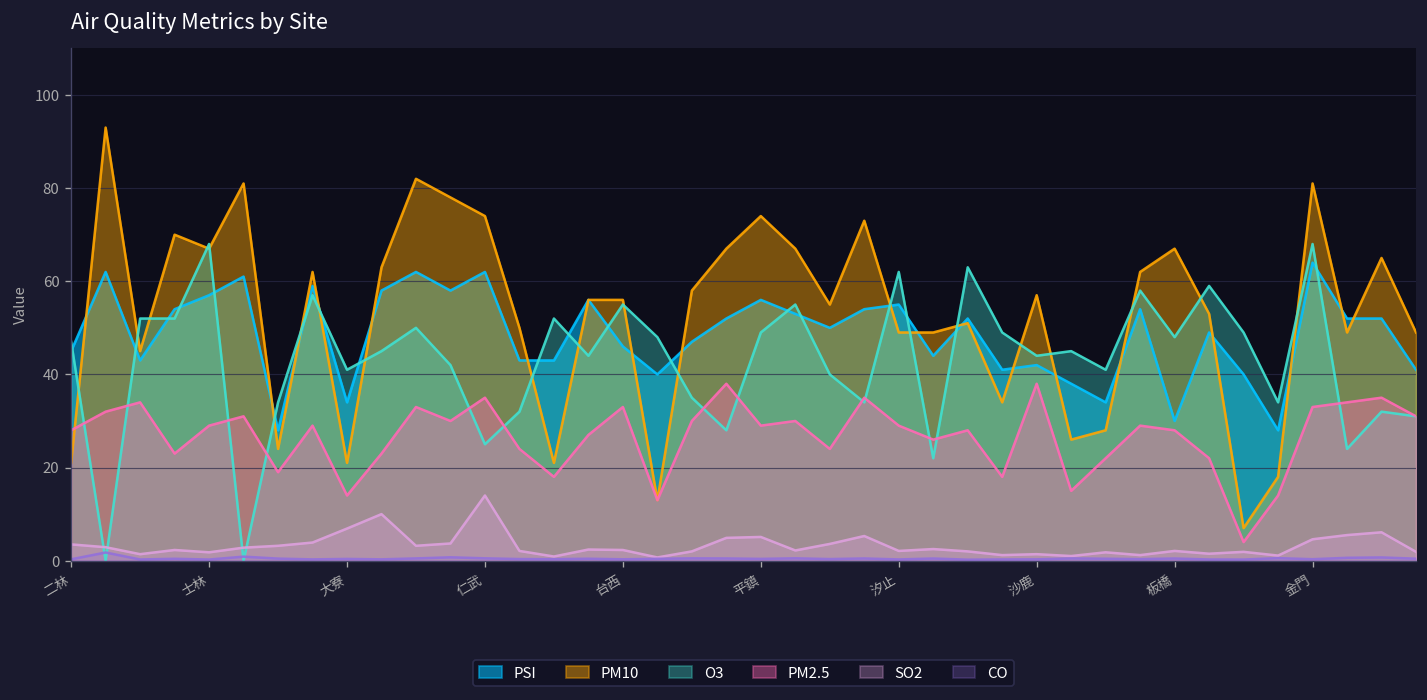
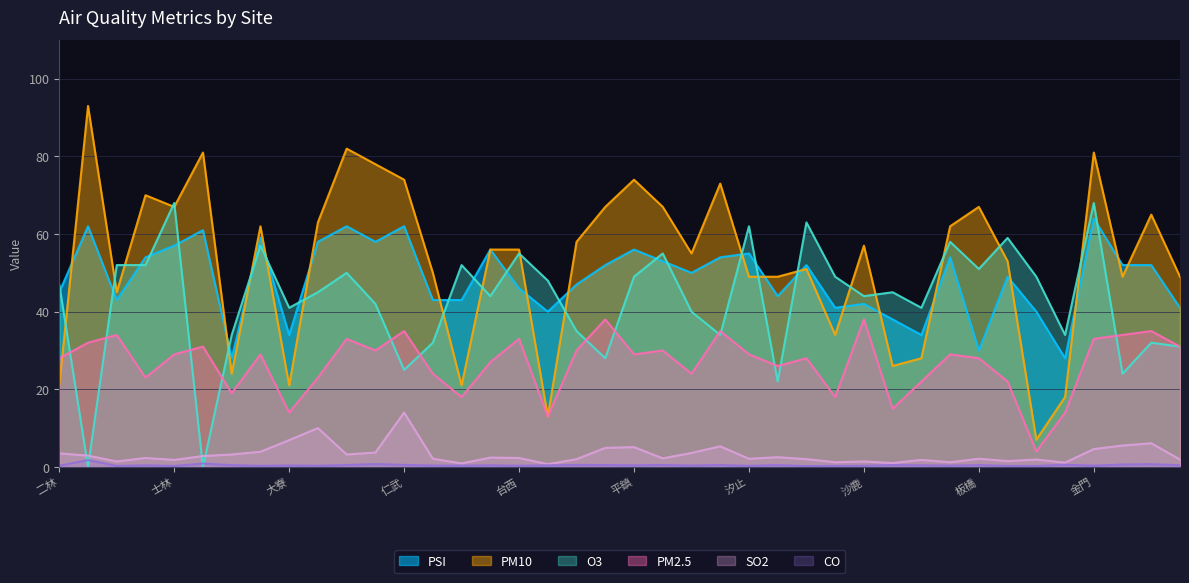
  {
    "PSI": {
      "二林": 45,
      "士林": 57,
      "大寮": 34,
      "仁武": 62,
      "台西": 46,
      "平鎮": 56,
      "汐止": 55,
      "沙鹿": 42,
      "板橋": 30,
      "金門": 64
    },
    "PM10": {
      "二林": 21,
      "士林": 67,
      "大寮": 21,
      "仁武": 74,
      "台西": 56,
      "平鎮": 74,
      "汐止": 49,
      "沙鹿": 57,
      "板橋": 67,
      "金門": 81
    },
    "O3": {
      "二林": 47,
      "士林": 68,
      "大寮": 41,
      "仁武": 25,
      "台西": 55,
      "平鎮": 49,
      "汐止": 62,
      "沙鹿": 44,
-     "板橋": 48,
+     "板橋": 51,
      "金門": 68
    }
  }
